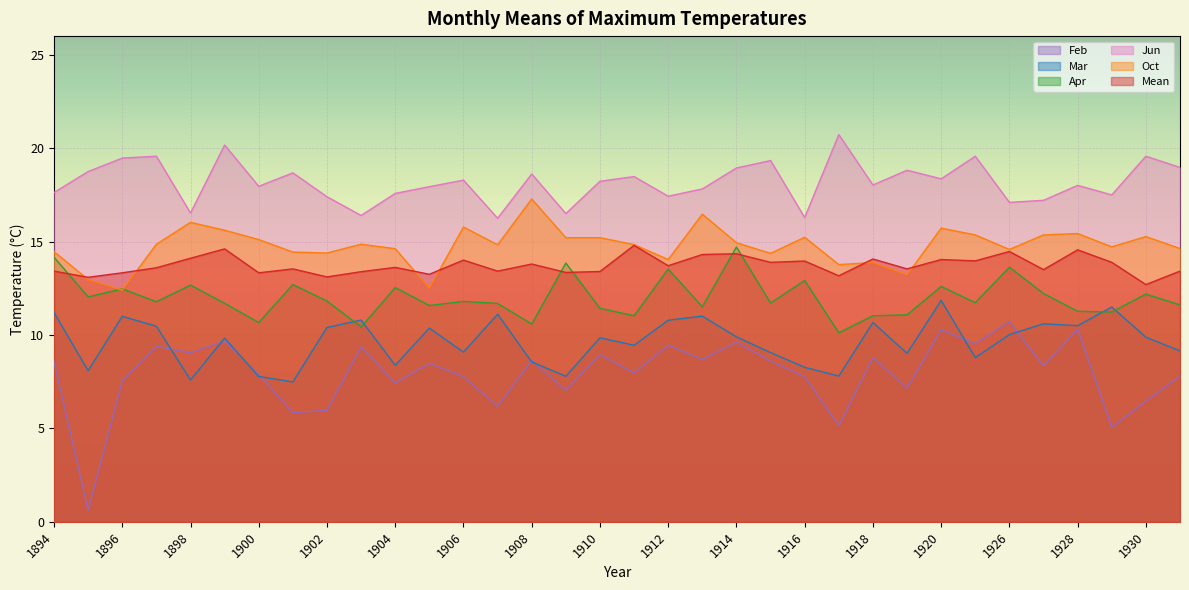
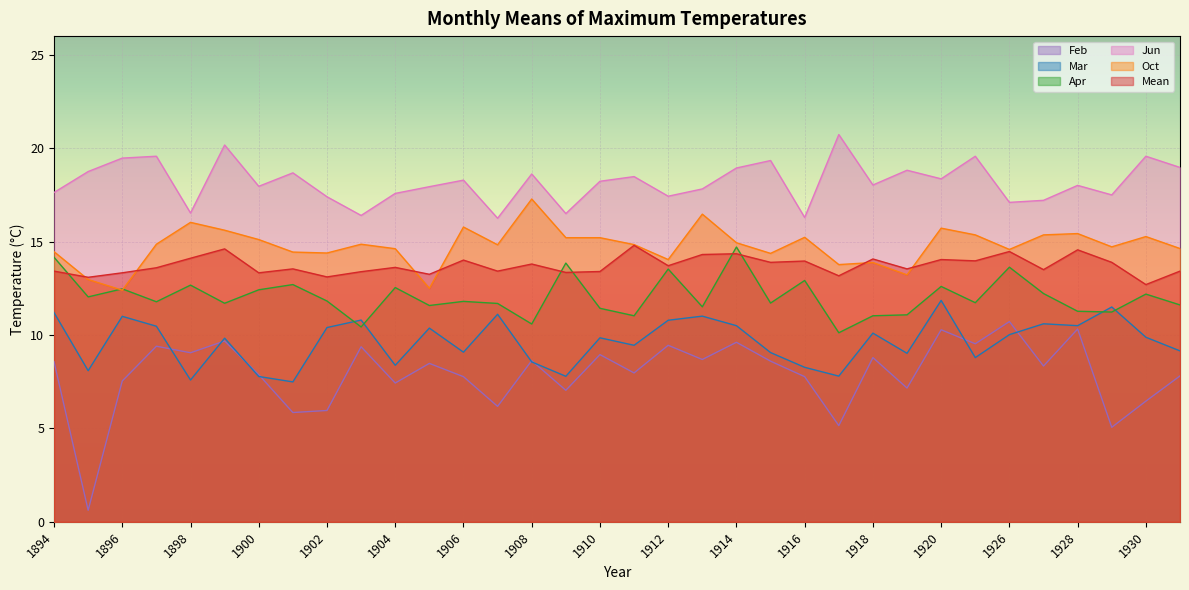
  {
    "Mar": {
      "1894": 11.2,
      "1896": 11.0,
      "1898": 7.6,
      "1902": 10.4,
      "1904": 8.4,
      "1906": 9.1,
      "1910": 9.9,
      "1912": 10.8,
-     "1914": 9.9,
+     "1914": 10.5,
      "1916": 8.3,
-     "1918": 10.7,
+     "1918": 10.1,
      "1920": 11.9,
      "1926": 10.0,
      "1928": 10.5,
      "1930": 9.9
    },
    "Apr": {
      "1894": 14.2,
      "1898": 12.7,
-     "1900": 10.7,
+     "1900": 12.4,
      "1902": 11.8,
      "1904": 12.5,
      "1906": 11.8,
      "1908": 10.6,
      "1910": 11.4,
      "1912": 13.5,
      "1914": 14.7,
      "1916": 12.9,
      "1918": 11.0,
      "1920": 12.6,
      "1926": 13.6,
      "1928": 11.3,
      "1930": 12.2
    },
    "Oct": {
      "1894": 14.5,
      "1898": 16.0,
      "1900": 15.1,
      "1902": 14.4,
      "1904": 14.6,
      "1906": 15.8,
      "1908": 17.3,
      "1910": 15.2,
      "1912": 14.0,
      "1914": 14.9,
      "1916": 15.2,
      "1918": 13.9,
      "1920": 15.7,
      "1928": 15.4,
      "1930": 15.3
    },
    "Mean": {
      "1894": 13.4,
      "1896": 13.3,
      "1898": 14.1,
      "1900": 13.3,
      "1902": 13.1,
      "1904": 13.6,
      "1906": 14.0,
      "1908": 13.8,
      "1910": 13.4,
      "1912": 13.7,
      "1914": 14.4,
      "1916": 14.0,
      "1918": 14.1,
      "1920": 14.0,
      "1928": 14.6,
      "1930": 12.7
    }
  }
